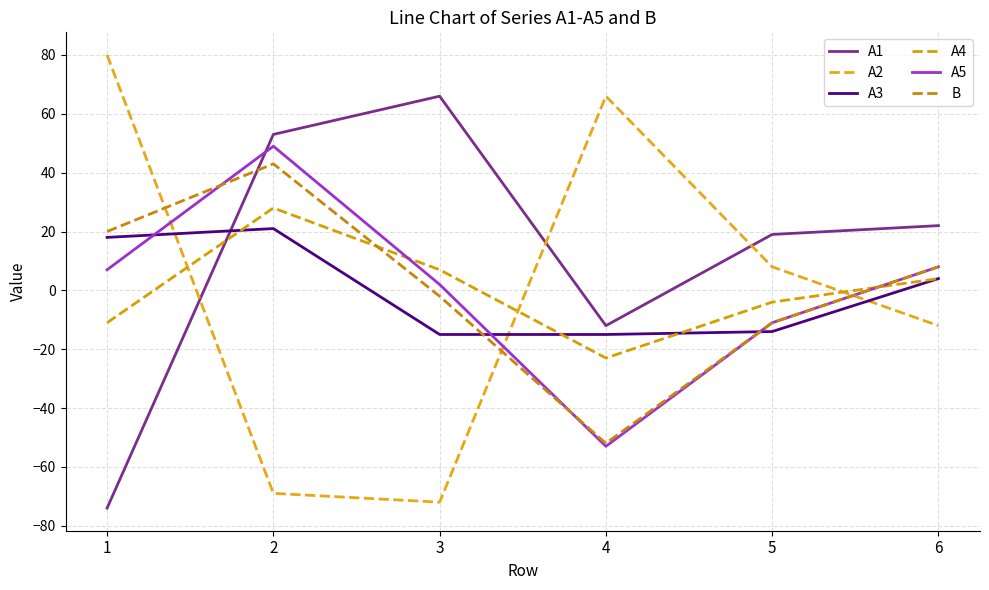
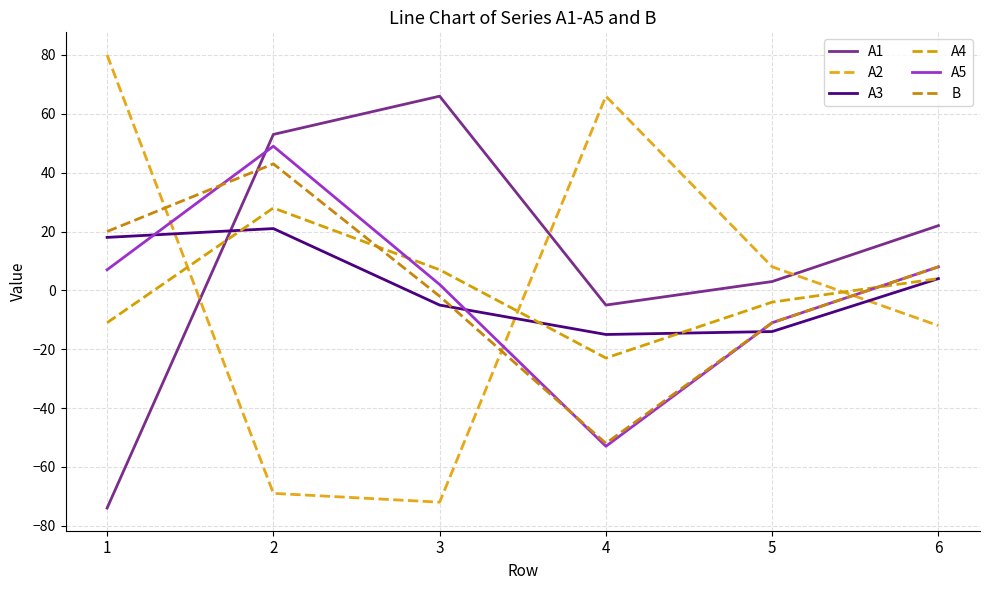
  {
    "A1": {
      "1": -74,
      "2": 53,
      "3": 66,
-     "4": -12,
-     "5": 19,
+     "4": -5,
+     "5": 3,
      "6": 22
    },
    "A3": {
      "1": 18,
      "2": 21,
-     "3": -15,
+     "3": -5,
      "4": -15,
      "5": -14
    },
    "A5": {
      "1": 7,
      "2": 49,
      "3": 2,
      "4": -53
    }
  }
